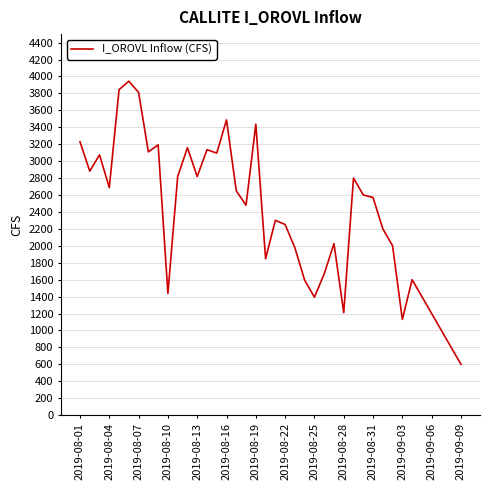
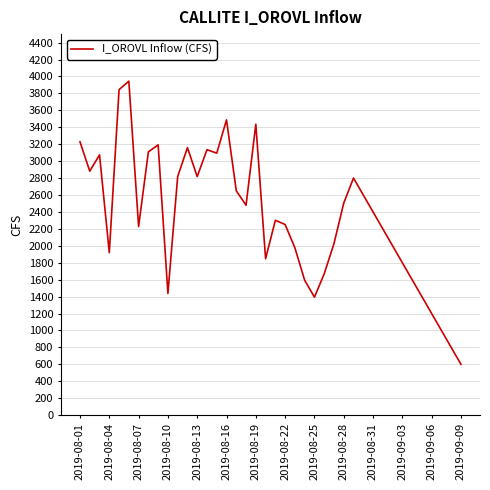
  {
    "2019-08-01": 3200,
-   "2019-08-04": 2700,
-   "2019-08-07": 3800,
+   "2019-08-04": 1900,
+   "2019-08-07": 2200,
    "2019-08-10": 1400,
    "2019-08-13": 2800,
    "2019-08-16": 3500,
    "2019-08-19": 3400,
    "2019-08-22": 2300,
    "2019-08-25": 1400,
-   "2019-08-28": 1200,
-   "2019-08-31": 2600,
-   "2019-09-03": 1100,
+   "2019-08-28": 2500,
+   "2019-08-31": 2400,
+   "2019-09-03": 1800,
    "2019-09-06": 1200,
    "2019-09-09": 600
  }
